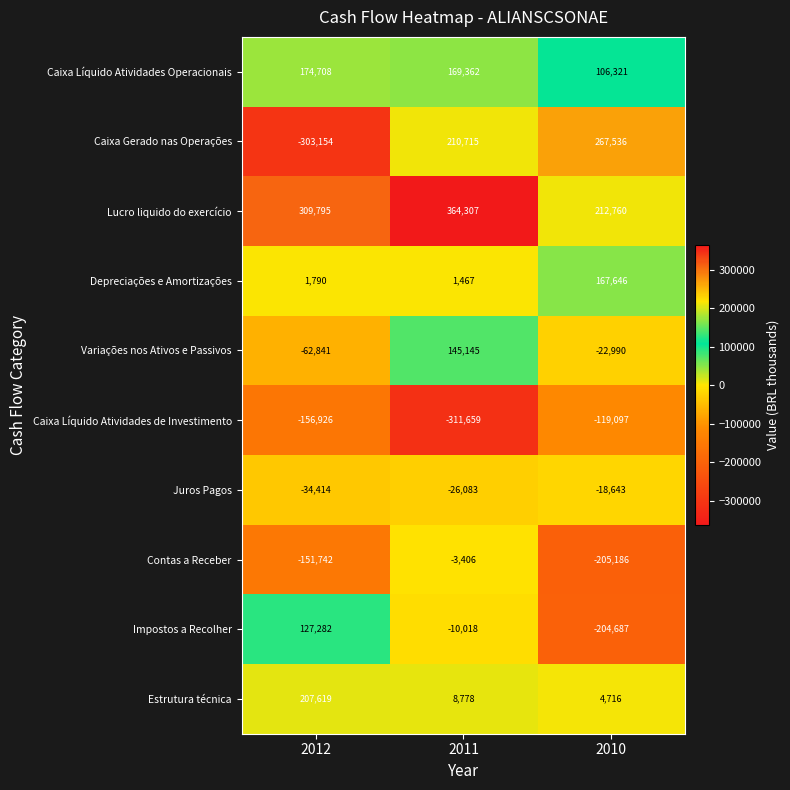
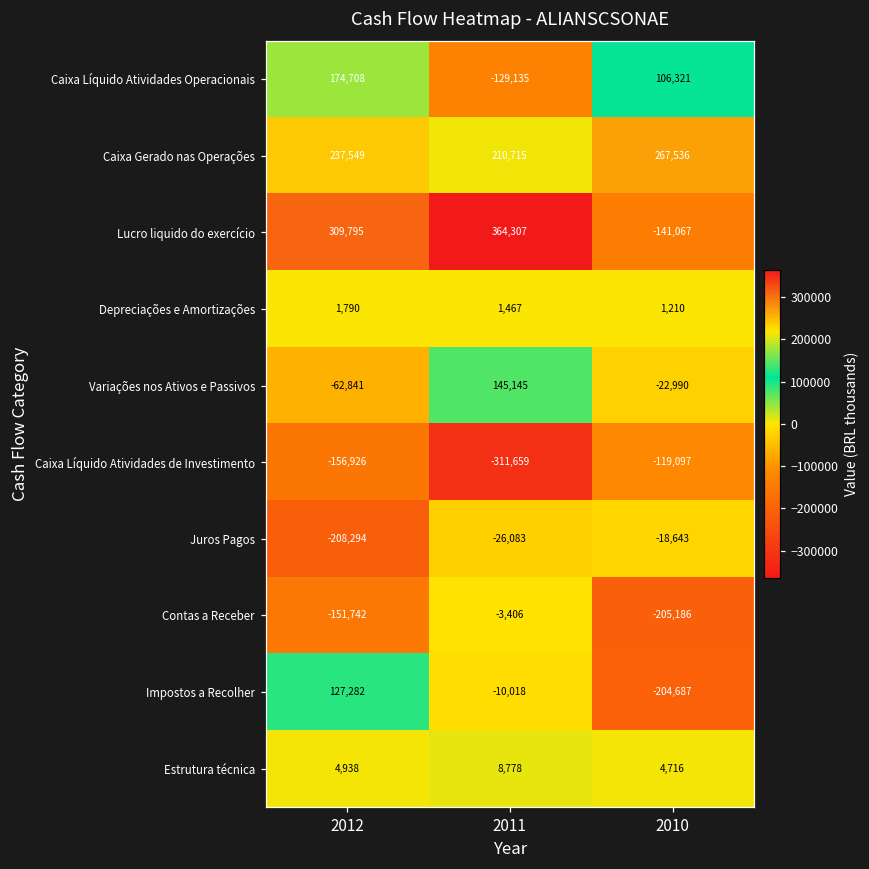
  {
    "Caixa Líquido Atividades Operacionais": {
      "2012": "174,708",
-     "2011": "169,362",
+     "2011": "-129,135",
      "2010": "106,321"
    },
    "Caixa Gerado nas Operações": {
-     "2012": "-303,154",
+     "2012": "237,549",
      "2011": "210,715",
      "2010": "267,536"
    },
    "Lucro liquido do exercício": {
      "2012": "309,795",
      "2011": "364,307",
-     "2010": "212,760"
+     "2010": "-141,067"
    },
    "Depreciações e Amortizações": {
      "2012": "1,790",
      "2011": "1,467",
-     "2010": "167,646"
+     "2010": "1,210"
    },
    "Variações nos Ativos e Passivos": {
      "2012": "-62,841",
      "2011": "145,145",
      "2010": "-22,990"
    },
    "Caixa Líquido Atividades de Investimento": {
      "2012": "-156,926",
      "2011": "-311,659",
      "2010": "-119,097"
    },
    "Juros Pagos": {
-     "2012": "-34,414",
+     "2012": "-208,294",
      "2011": "-26,083",
      "2010": "-18,643"
    },
    "Contas a Receber": {
      "2012": "-151,742",
      "2011": "-3,406",
      "2010": "-205,186"
    },
    "Impostos a Recolher": {
      "2012": "127,282",
      "2011": "-10,018",
      "2010": "-204,687"
    },
    "Estrutura técnica": {
-     "2012": "207,619",
+     "2012": "4,938",
      "2011": "8,778",
      "2010": "4,716"
    }
  }
